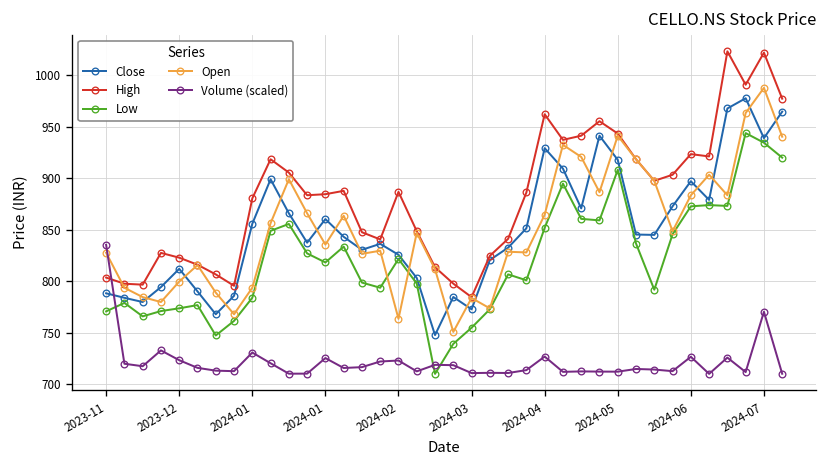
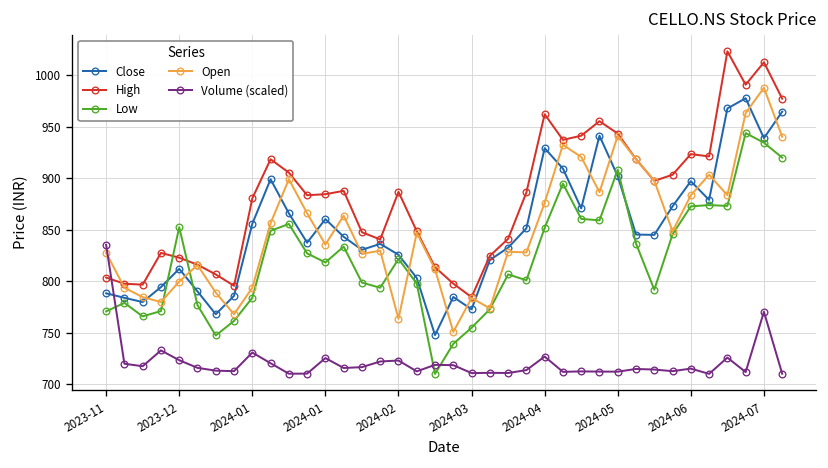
  {
    "Close": {
      "2023-11": 790,
      "2023-12": 810,
      "2024-02": 830,
      "2024-03": 770,
      "2024-04": 930,
-     "2024-05": 920,
+     "2024-05": 900,
      "2024-06": 900,
      "2024-07": 940
    },
    "High": {
      "2023-11": 800,
      "2023-12": 820,
      "2024-02": 890,
      "2024-04": 960,
      "2024-06": 920,
-     "2024-07": 1020
+     "2024-07": 1010
    },
    "Low": {
      "2023-11": 770,
-     "2023-12": 770,
+     "2023-12": 850,
      "2024-02": 820,
      "2024-03": 750,
      "2024-04": 850,
      "2024-05": 910,
      "2024-06": 870,
      "2024-07": 930
    },
    "Open": {
      "2023-11": 830,
      "2023-12": 800,
      "2024-02": 760,
-     "2024-04": 860,
+     "2024-04": 880,
      "2024-06": 880,
      "2024-07": 990
    },
    "Volume (scaled)": {
      "2023-11": 840,
      "2023-12": 720,
      "2024-02": 720,
      "2024-03": 710,
      "2024-04": 730,
      "2024-05": 710,
-     "2024-06": 730,
+     "2024-06": 720,
      "2024-07": 770
    }
  }
